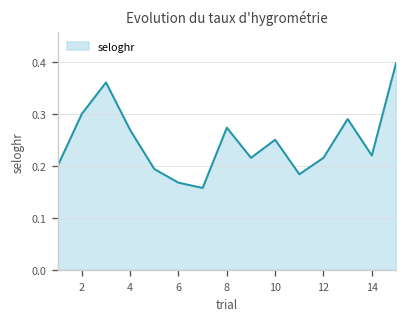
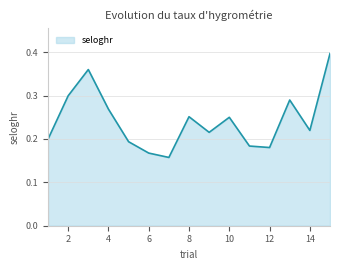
  {
    "2": 0.30,
    "4": 0.27,
    "6": 0.17,
-   "8": 0.27,
+   "8": 0.25,
    "10": 0.25,
-   "12": 0.22,
+   "12": 0.18,
    "14": 0.22
  }
